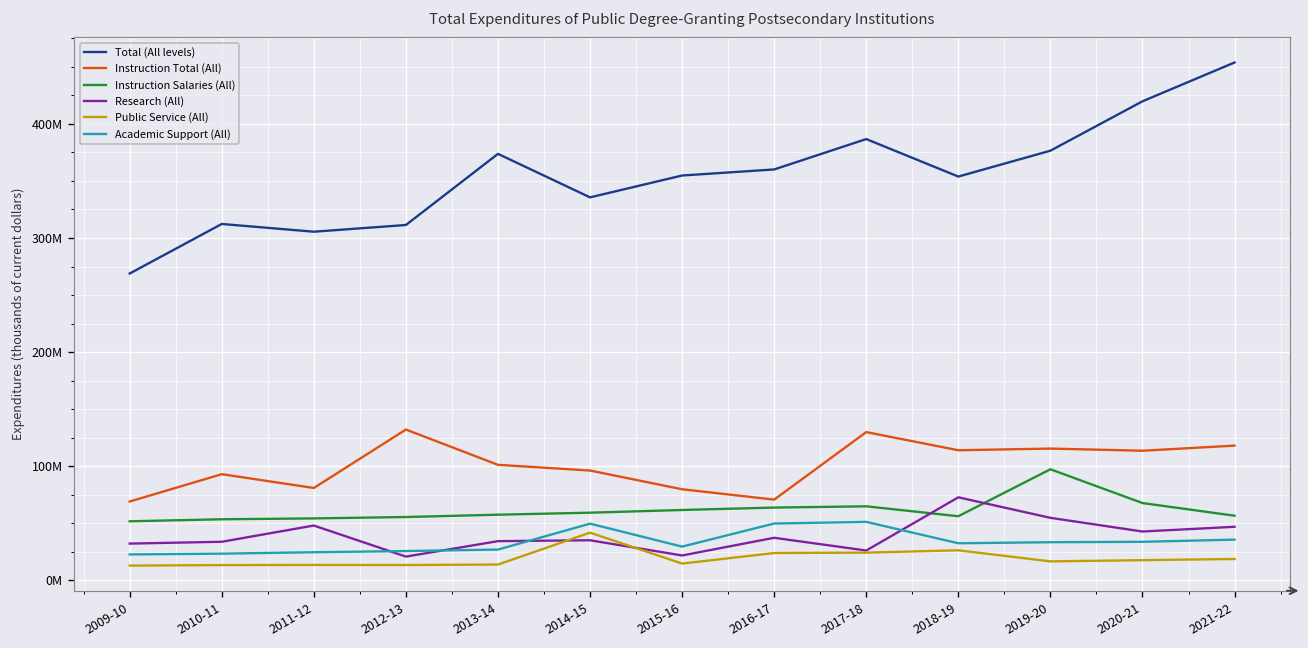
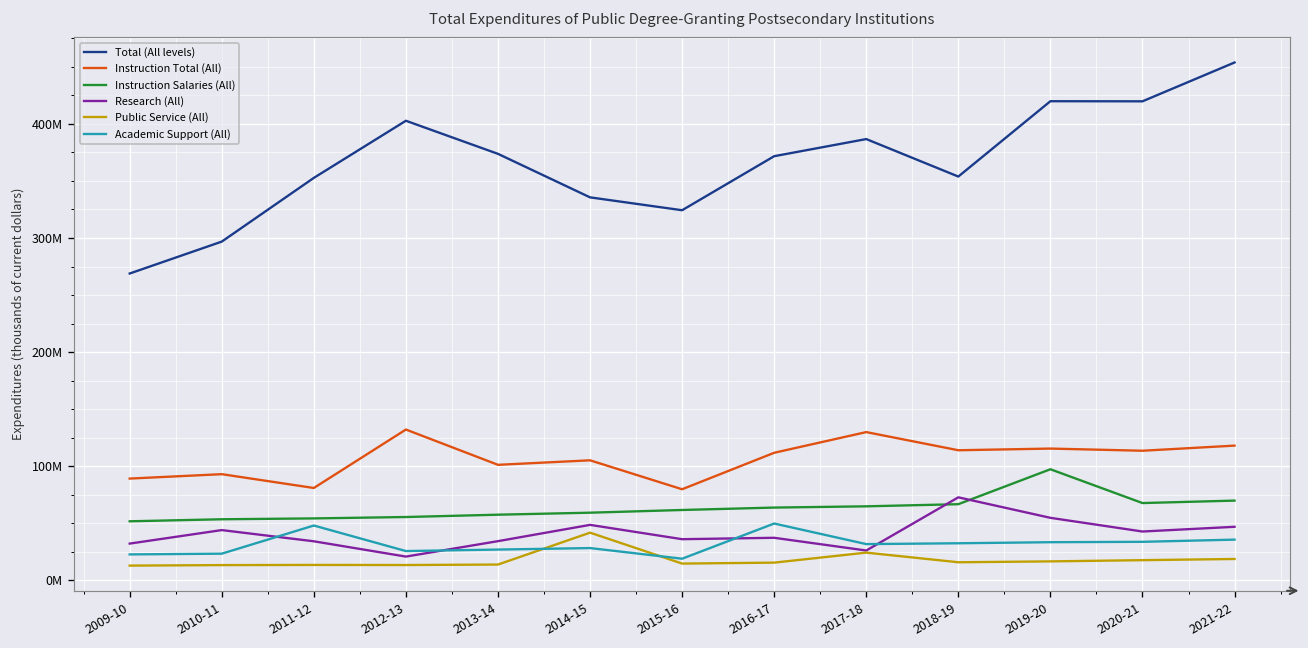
  {
    "Total (All levels)": {
      "2009-10": 270000000,
-     "2010-11": 310000000,
-     "2011-12": 310000000,
-     "2012-13": 310000000,
+     "2010-11": 300000000,
+     "2011-12": 350000000,
+     "2012-13": 400000000,
      "2013-14": 370000000,
      "2014-15": 340000000,
-     "2015-16": 350000000,
-     "2016-17": 360000000,
+     "2015-16": 320000000,
+     "2016-17": 370000000,
      "2017-18": 390000000,
      "2018-19": 350000000,
-     "2019-20": 380000000,
+     "2019-20": 420000000,
      "2020-21": 420000000,
      "2021-22": 450000000
    },
    "Instruction Total (All)": {
-     "2009-10": 70000000,
+     "2009-10": 90000000,
      "2010-11": 90000000,
      "2011-12": 80000000,
      "2012-13": 130000000,
      "2013-14": 100000000,
-     "2014-15": 100000000,
+     "2014-15": 110000000,
      "2015-16": 80000000,
-     "2016-17": 70000000,
+     "2016-17": 110000000,
      "2017-18": 130000000,
      "2018-19": 110000000,
      "2019-20": 120000000,
      "2020-21": 110000000,
      "2021-22": 120000000
    },
    "Instruction Salaries (All)": {
      "2009-10": 50000000,
      "2010-11": 50000000,
      "2011-12": 50000000,
      "2012-13": 60000000,
      "2013-14": 60000000,
      "2014-15": 60000000,
      "2015-16": 60000000,
      "2016-17": 60000000,
      "2017-18": 60000000,
-     "2018-19": 60000000,
+     "2018-19": 70000000,
      "2019-20": 100000000,
      "2020-21": 70000000,
-     "2021-22": 60000000
+     "2021-22": 70000000
    },
    "Research (All)": {
      "2009-10": 30000000,
-     "2010-11": 30000000,
-     "2011-12": 50000000,
+     "2010-11": 40000000,
+     "2011-12": 30000000,
      "2012-13": 20000000,
      "2013-14": 30000000,
-     "2014-15": 40000000,
-     "2015-16": 20000000,
+     "2014-15": 50000000,
+     "2015-16": 40000000,
      "2016-17": 40000000,
      "2018-19": 70000000,
      "2019-20": 50000000,
      "2020-21": 40000000,
      "2021-22": 50000000
    },
    "Public Service (All)": {
      "2009-10": 10000000,
      "2010-11": 10000000,
      "2011-12": 10000000,
      "2012-13": 10000000,
      "2013-14": 10000000,
      "2014-15": 40000000,
      "2015-16": 10000000,
-     "2016-17": 24000000,
-     "2018-19": 30000000,
+     "2016-17": 16000000,
+     "2018-19": 20000000,
      "2019-20": 20000000,
      "2020-21": 20000000,
      "2021-22": 20000000
    },
    "Academic Support (All)": {
      "2009-10": 20000000,
      "2010-11": 20000000,
-     "2011-12": 20000000,
+     "2011-12": 50000000,
      "2012-13": 30000000,
      "2013-14": 30000000,
-     "2014-15": 50000000,
-     "2015-16": 30000000,
+     "2014-15": 30000000,
+     "2015-16": 20000000,
      "2016-17": 50000000,
-     "2017-18": 50000000,
+     "2017-18": 30000000,
      "2018-19": 30000000,
      "2019-20": 30000000,
      "2020-21": 30000000,
      "2021-22": 40000000
    }
  }
